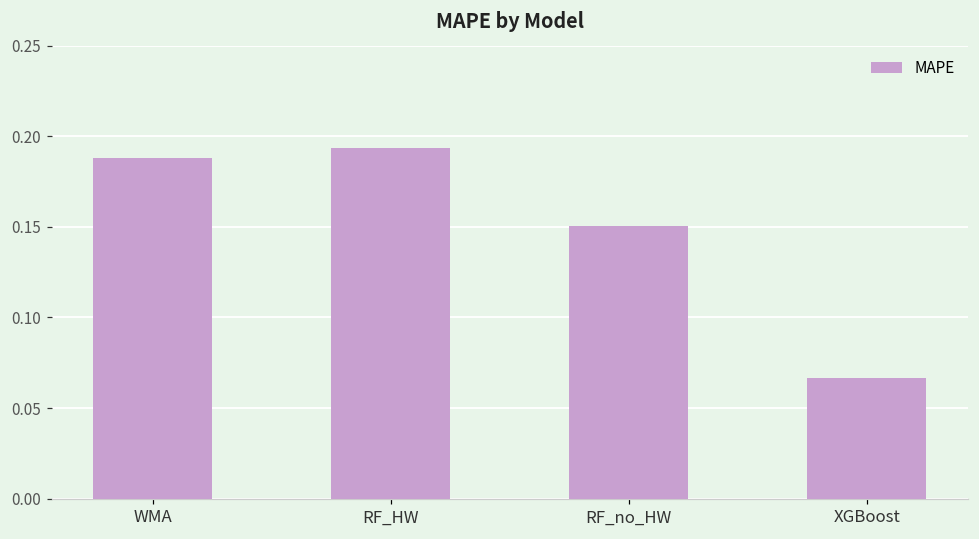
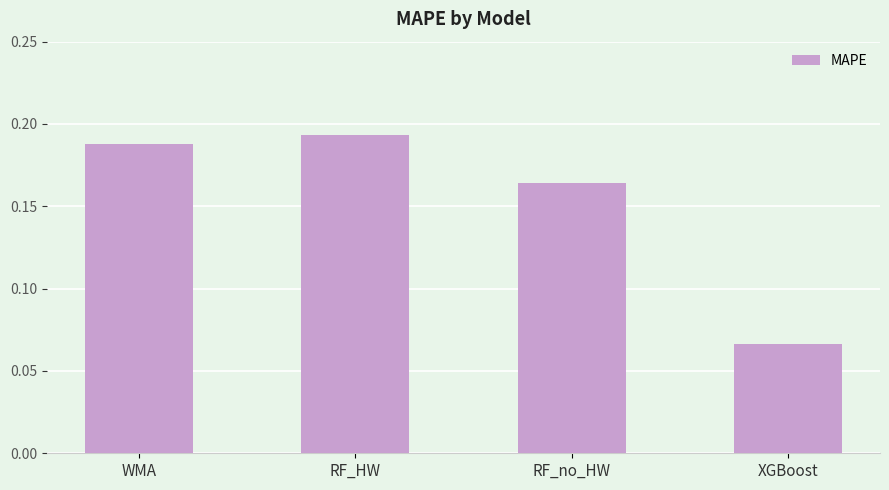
  {
    "WMA": 0.188,
    "RF_HW": 0.194,
-   "RF_no_HW": 0.151,
+   "RF_no_HW": 0.164,
    "XGBoost": 0.066
  }
